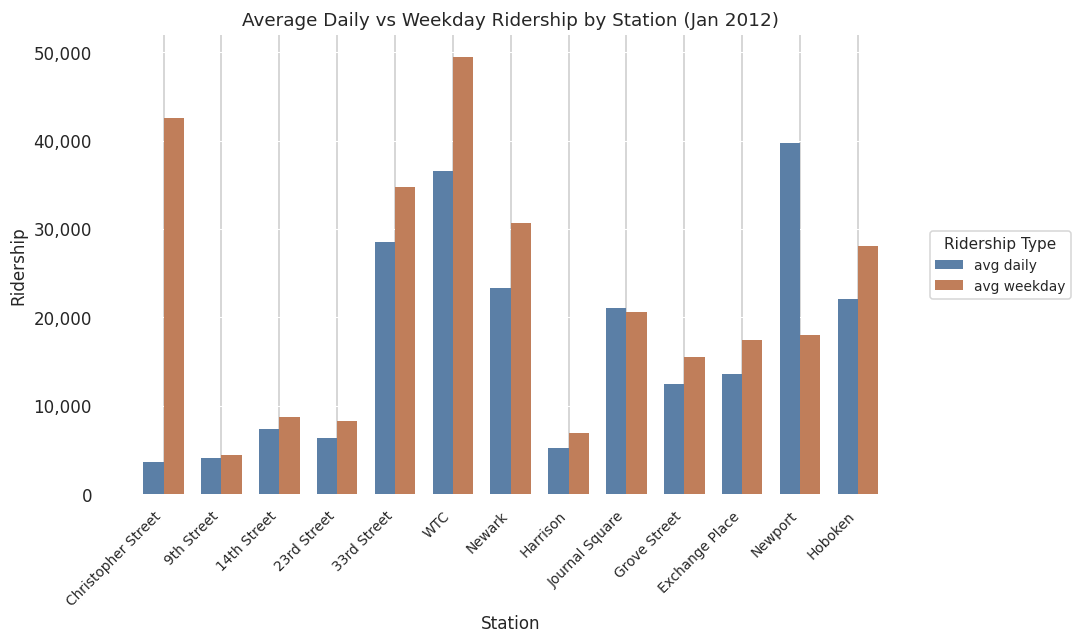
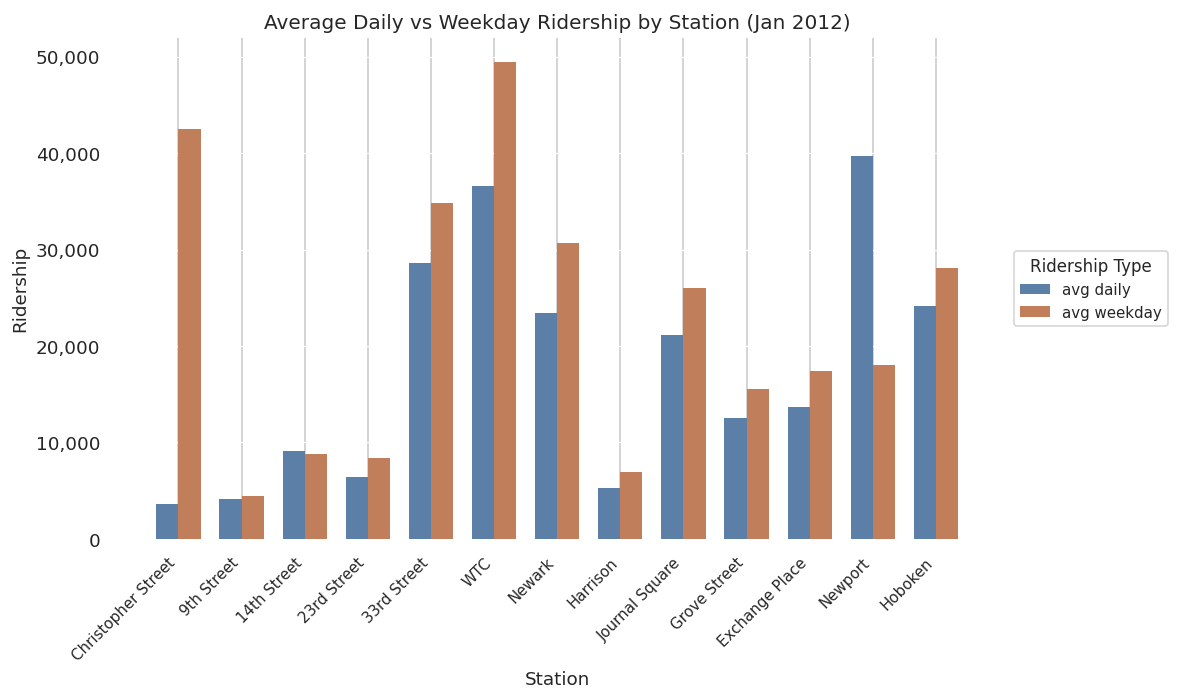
  {
    "avg daily": {
      "Christopher Street": "4,000",
      "9th Street": "4,000",
-     "14th Street": "7,000",
+     "14th Street": "9,000",
      "23rd Street": "6,000",
      "33rd Street": "29,000",
      "WTC": "37,000",
      "Newark": "23,000",
      "Harrison": "5,000",
      "Journal Square": "21,000",
      "Grove Street": "12,000",
      "Exchange Place": "14,000",
      "Newport": "40,000",
-     "Hoboken": "22,000"
+     "Hoboken": "24,000"
    },
    "avg weekday": {
      "Christopher Street": "43,000",
      "9th Street": "4,000",
      "14th Street": "9,000",
      "23rd Street": "8,000",
      "33rd Street": "35,000",
      "WTC": "49,000",
      "Newark": "31,000",
      "Harrison": "7,000",
-     "Journal Square": "21,000",
+     "Journal Square": "26,000",
      "Grove Street": "16,000",
      "Exchange Place": "17,000",
      "Newport": "18,000",
      "Hoboken": "28,000"
    }
  }
